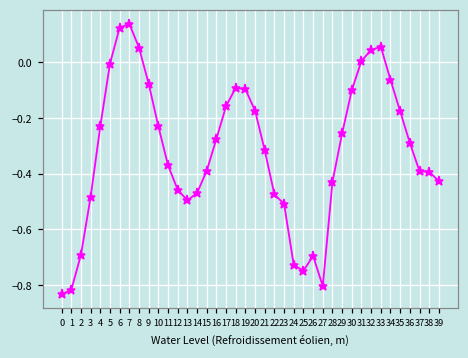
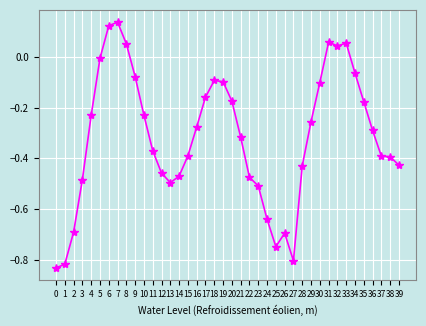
  {
    "0": -0.83,
    "1": -0.82,
    "2": -0.69,
    "3": -0.48,
    "4": -0.23,
    "5": -0.01,
    "6": 0.12,
    "7": 0.14,
    "8": 0.05,
    "9": -0.08,
    "10": -0.23,
    "11": -0.37,
    "12": -0.46,
    "13": -0.50,
    "14": -0.47,
    "15": -0.39,
    "16": -0.28,
    "17": -0.16,
    "18": -0.09,
    "19": -0.10,
    "20": -0.17,
    "21": -0.32,
    "22": -0.48,
    "23": -0.51,
-   "24": -0.73,
+   "24": -0.64,
    "25": -0.75,
    "26": -0.70,
    "27": -0.80,
    "28": -0.43,
    "29": -0.26,
    "30": -0.10,
-   "31": 0.00,
+   "31": 0.06,
    "32": 0.04,
    "33": 0.06,
    "34": -0.06,
    "35": -0.18,
    "36": -0.29,
    "37": -0.39,
    "38": -0.39,
    "39": -0.43
  }
